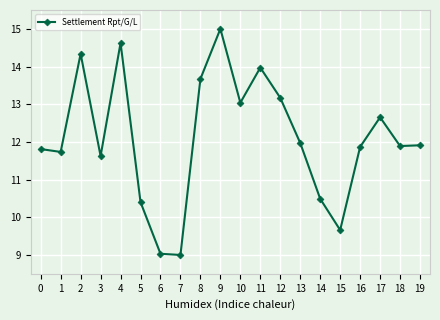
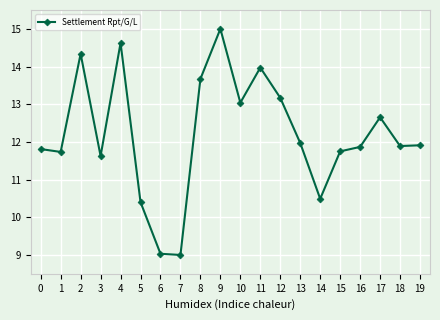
  {
    "0": 11.8,
    "1": 11.7,
    "2": 14.3,
    "3": 11.6,
    "4": 14.6,
    "5": 10.4,
    "6": 9.0,
    "7": 9.0,
    "8": 13.7,
    "9": 15.0,
    "10": 13.0,
    "11": 14.0,
    "12": 13.2,
    "13": 12.0,
    "14": 10.5,
-   "15": 9.7,
+   "15": 11.7,
    "16": 11.9,
    "17": 12.7,
    "18": 11.9,
    "19": 11.9
  }
